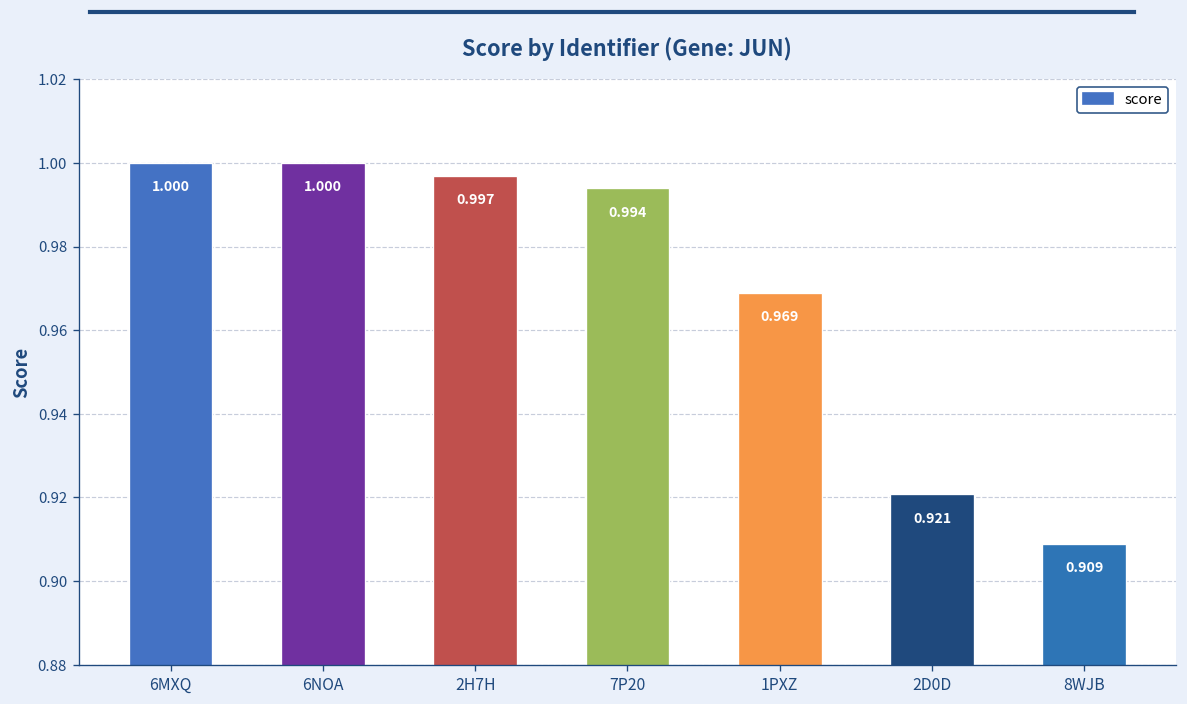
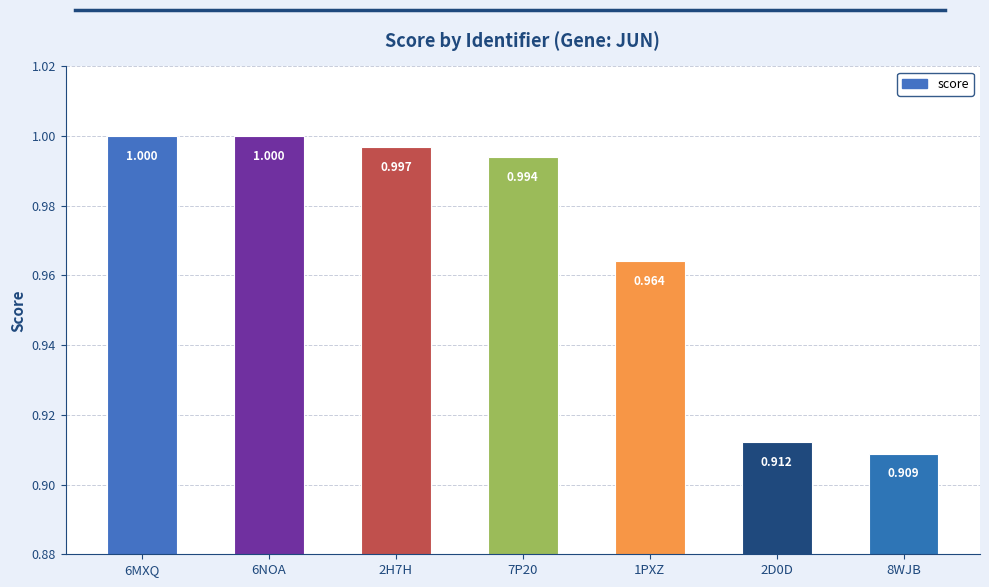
  {
    "6MXQ": 1.000,
    "6NOA": 1.000,
    "2H7H": 0.997,
    "7P20": 0.994,
-   "1PXZ": 0.969,
-   "2D0D": 0.921,
+   "1PXZ": 0.964,
+   "2D0D": 0.912,
    "8WJB": 0.909
  }
